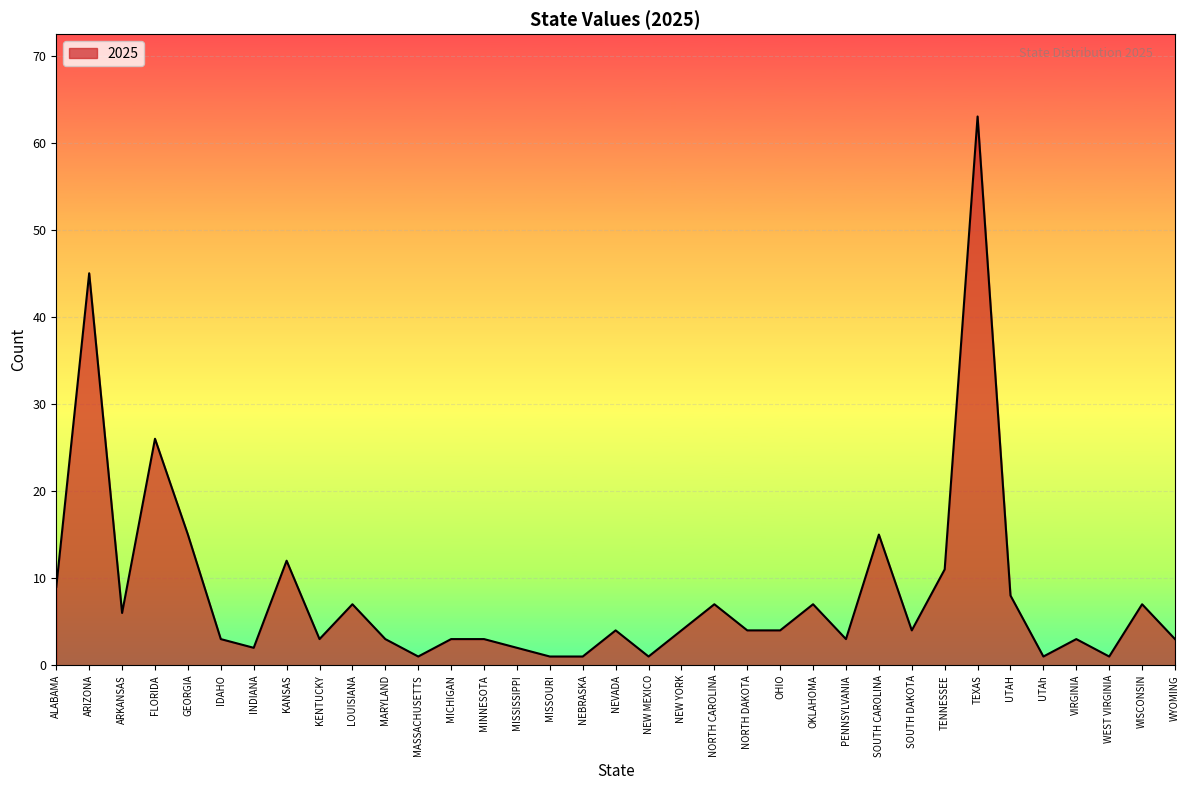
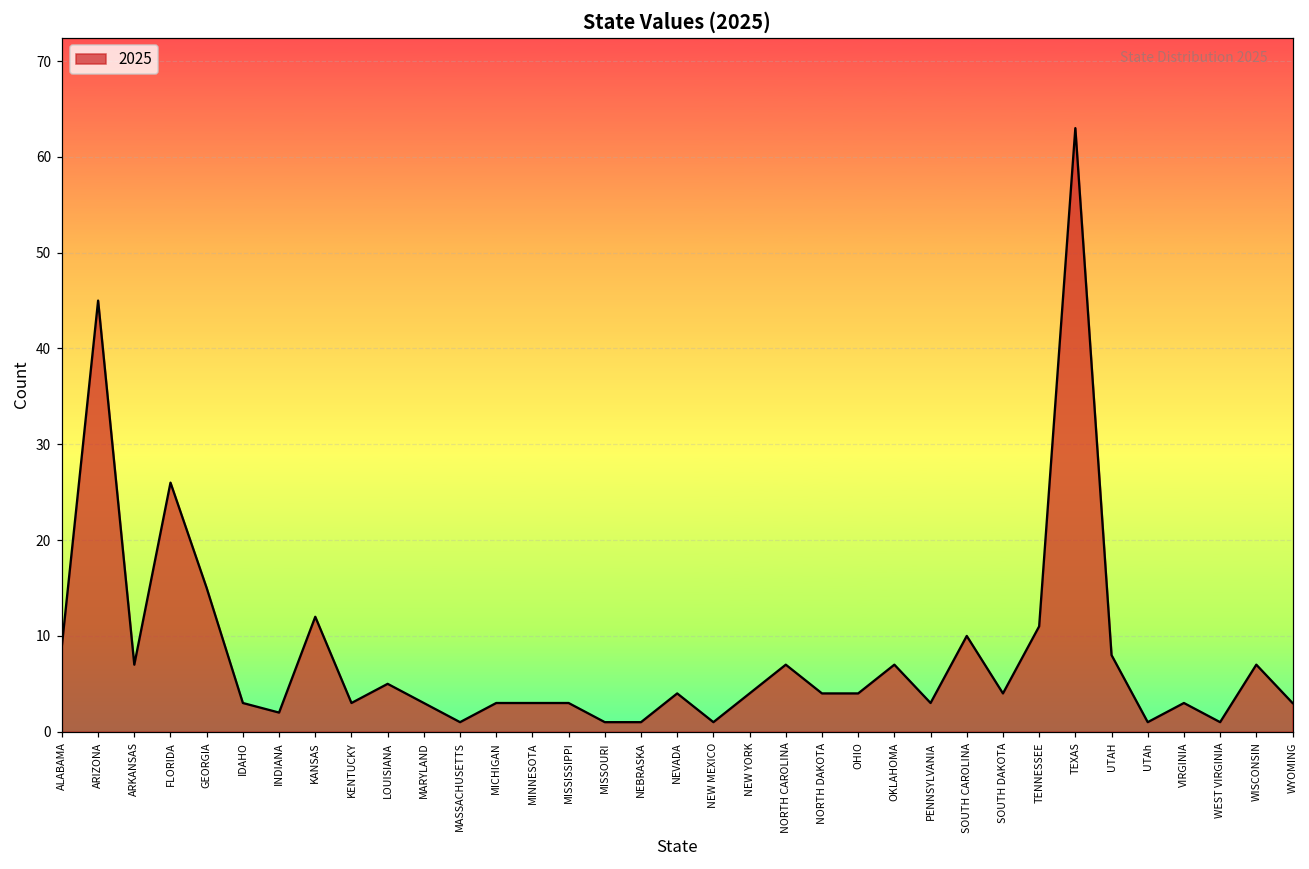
  {
    "ALABAMA": 9,
    "ARIZONA": 45,
-   "ARKANSAS": 6,
+   "ARKANSAS": 7,
    "FLORIDA": 26,
    "GEORGIA": 15,
    "IDAHO": 3,
    "INDIANA": 2,
    "KANSAS": 12,
    "KENTUCKY": 3,
-   "LOUISIANA": 7,
+   "LOUISIANA": 5,
    "MARYLAND": 3,
    "MASSACHUSETTS": 1,
    "MICHIGAN": 3,
    "MINNESOTA": 3,
-   "MISSISSIPPI": 2,
+   "MISSISSIPPI": 3,
    "MISSOURI": 1,
    "NEBRASKA": 1,
    "NEVADA": 4,
    "NEW MEXICO": 1,
    "NEW YORK": 4,
    "NORTH CAROLINA": 7,
    "NORTH DAKOTA": 4,
    "OHIO": 4,
    "OKLAHOMA": 7,
    "PENNSYLVANIA": 3,
-   "SOUTH CAROLINA": 15,
+   "SOUTH CAROLINA": 10,
    "SOUTH DAKOTA": 4,
    "TENNESSEE": 11,
    "TEXAS": 63,
    "UTAH": 8,
    "UTAh": 1,
    "VIRGINIA": 3,
    "WEST VIRGINIA": 1,
    "WISCONSIN": 7,
    "WYOMING": 3
  }
